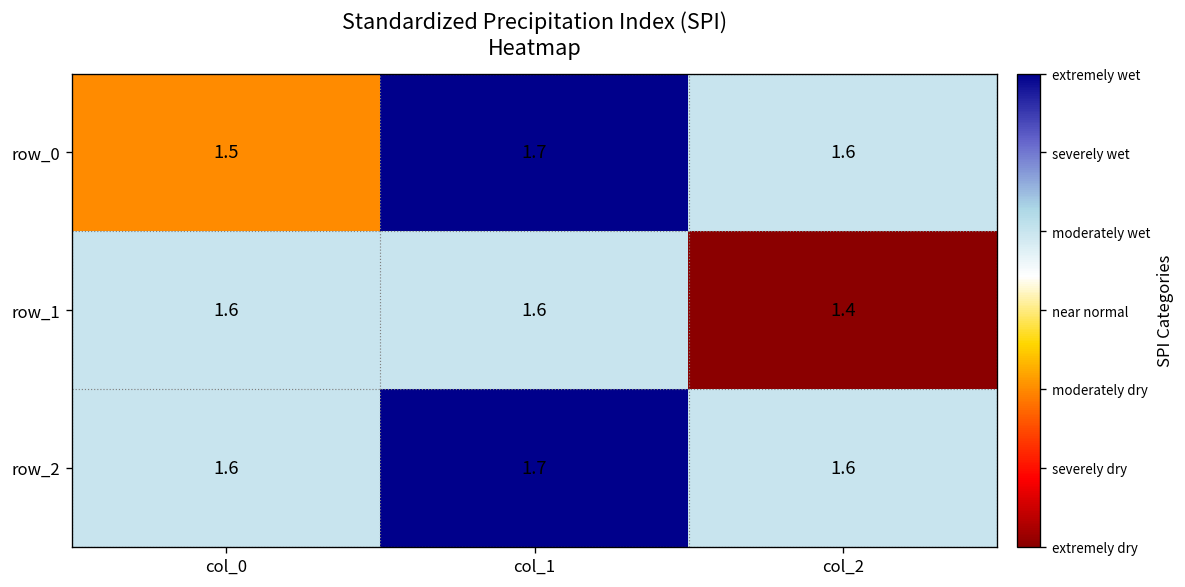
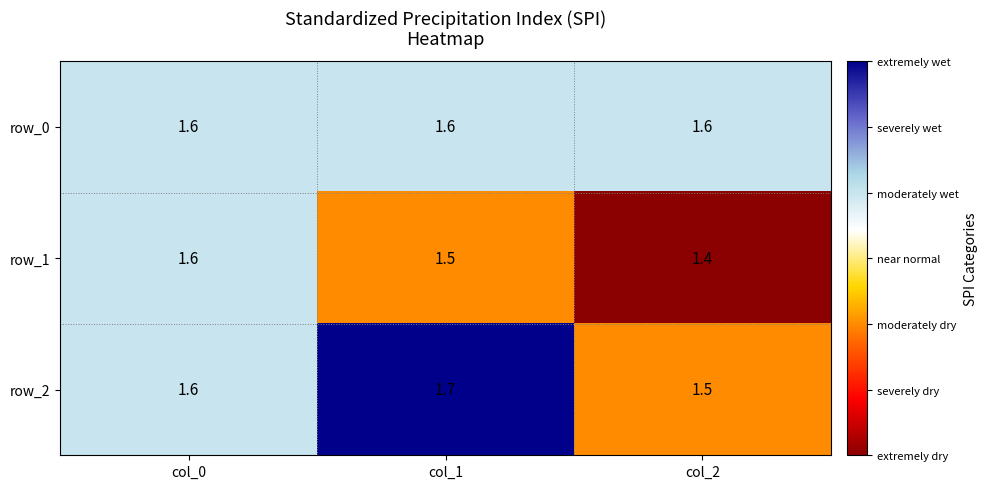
  {
    "row_0": {
-     "col_0": 1.5,
-     "col_1": 1.7,
+     "col_0": 1.6,
+     "col_1": 1.6,
      "col_2": 1.6
    },
    "row_1": {
      "col_0": 1.6,
-     "col_1": 1.6,
+     "col_1": 1.5,
      "col_2": 1.4
    },
    "row_2": {
      "col_0": 1.6,
      "col_1": 1.7,
-     "col_2": 1.6
+     "col_2": 1.5
    }
  }
